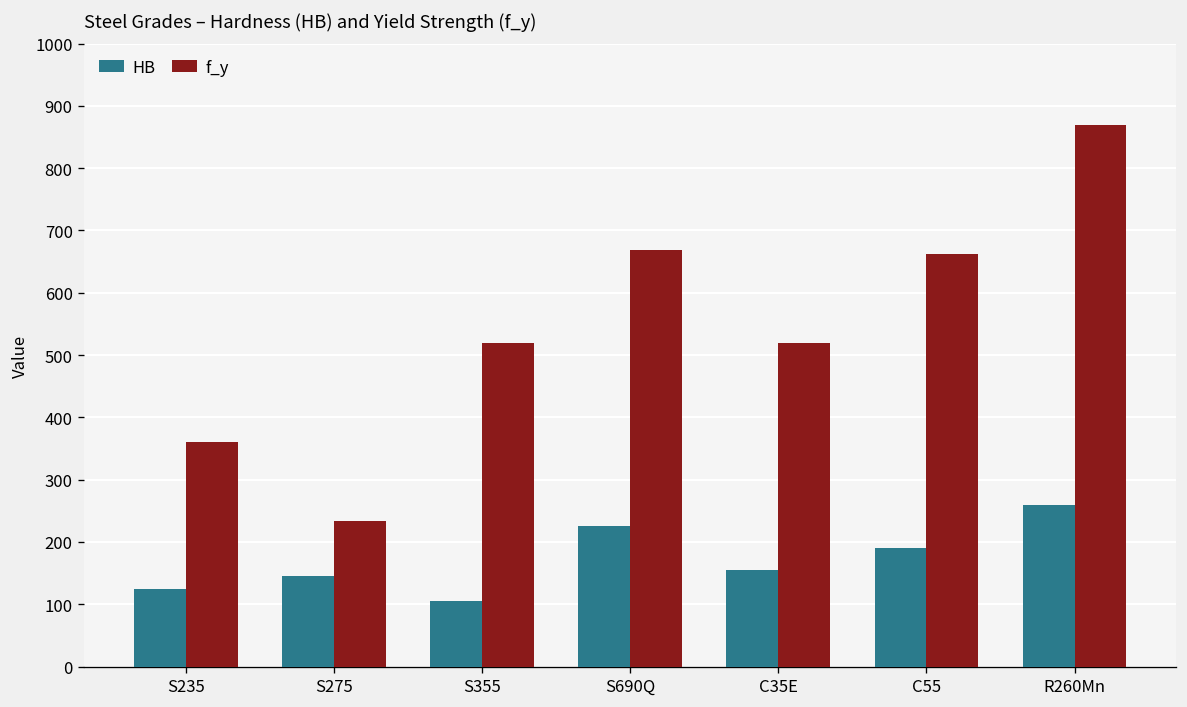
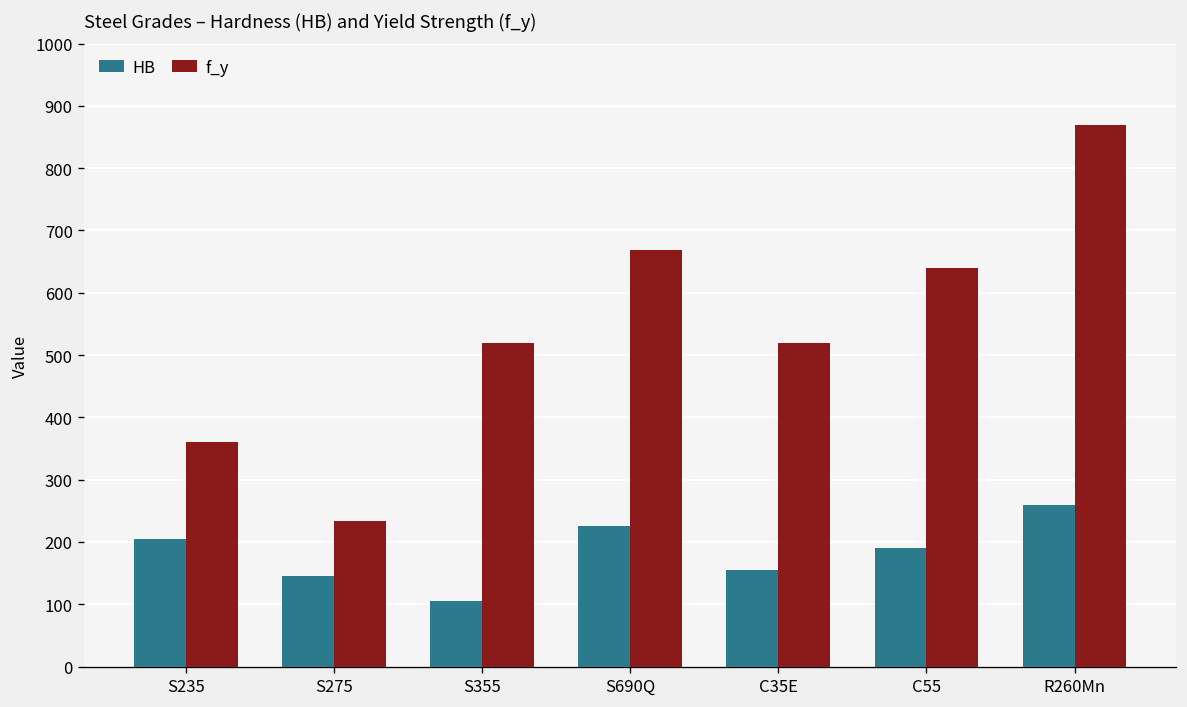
  {
    "HB": {
-     "S235": 130,
+     "S235": 200,
      "S275": 150,
      "S355": 110,
      "S690Q": 230,
      "C35E": 160,
      "C55": 190,
      "R260Mn": 260
    },
    "f_y": {
      "S235": 360,
      "S275": 230,
      "S355": 520,
      "S690Q": 670,
      "C35E": 520,
-     "C55": 660,
+     "C55": 640,
      "R260Mn": 870
    }
  }
